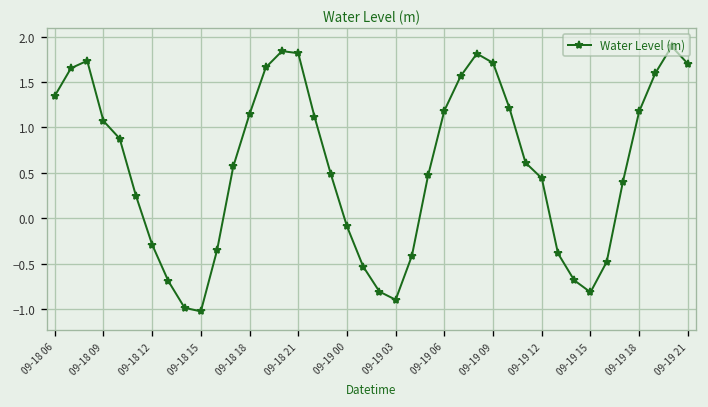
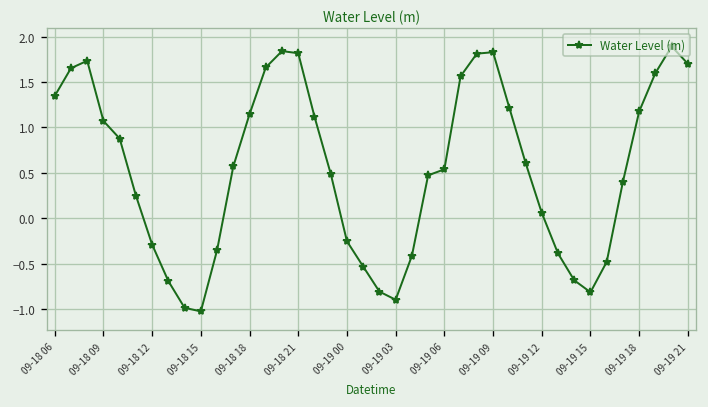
  {
    "09-18 06": 1.3,
    "09-18 09": 1.1,
    "09-18 12": -0.3,
    "09-18 15": -1.0,
    "09-18 18": 1.1,
    "09-18 21": 1.8,
-   "09-19 00": -0.1,
+   "09-19 00": -0.3,
    "09-19 03": -0.9,
-   "09-19 06": 1.2,
-   "09-19 09": 1.7,
-   "09-19 12": 0.4,
+   "09-19 06": 0.5,
+   "09-19 09": 1.8,
+   "09-19 12": 0.1,
    "09-19 15": -0.8,
    "09-19 18": 1.2,
    "09-19 21": 1.7
  }
